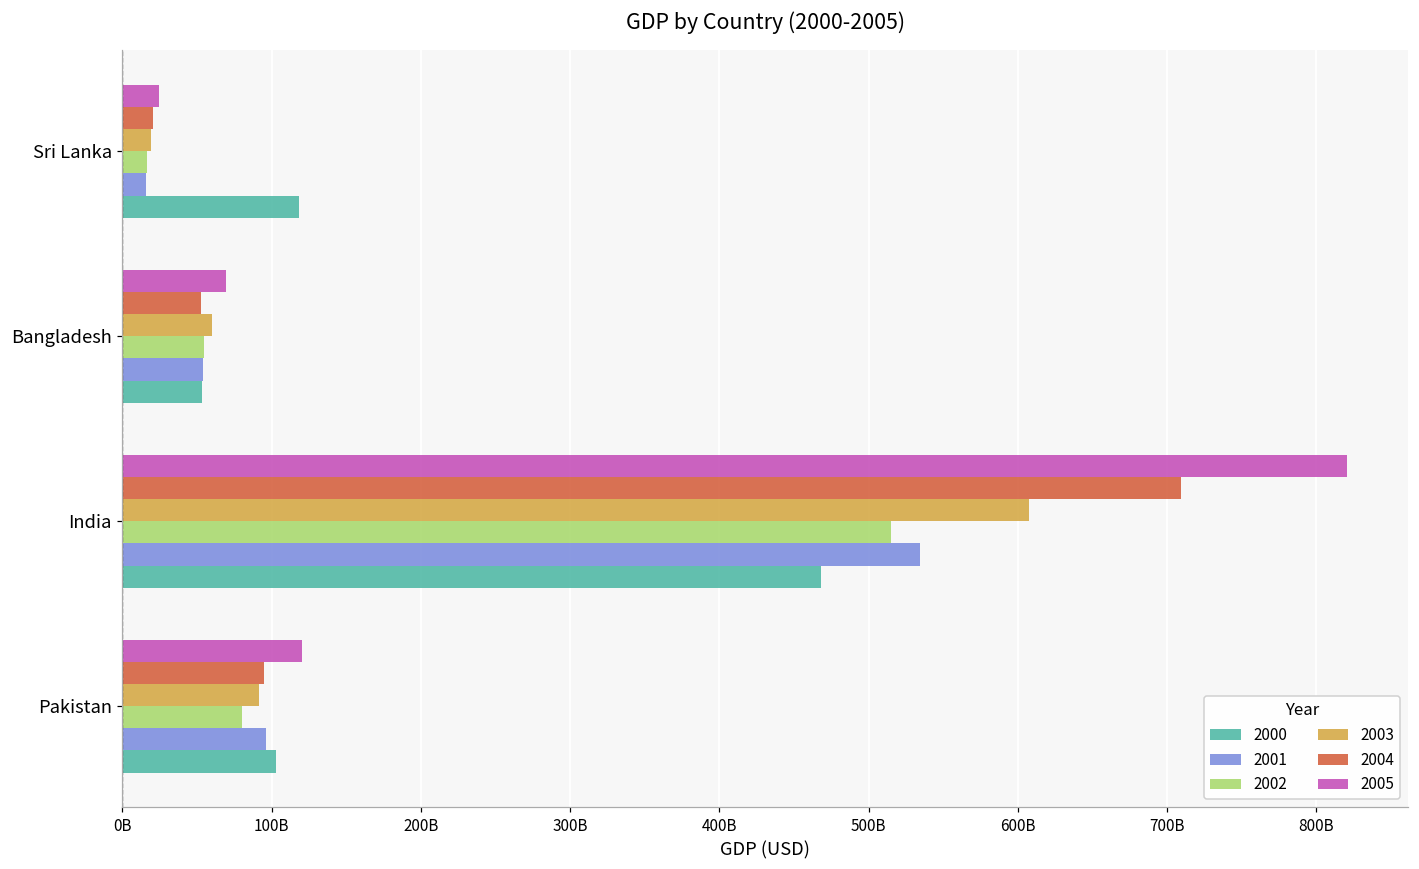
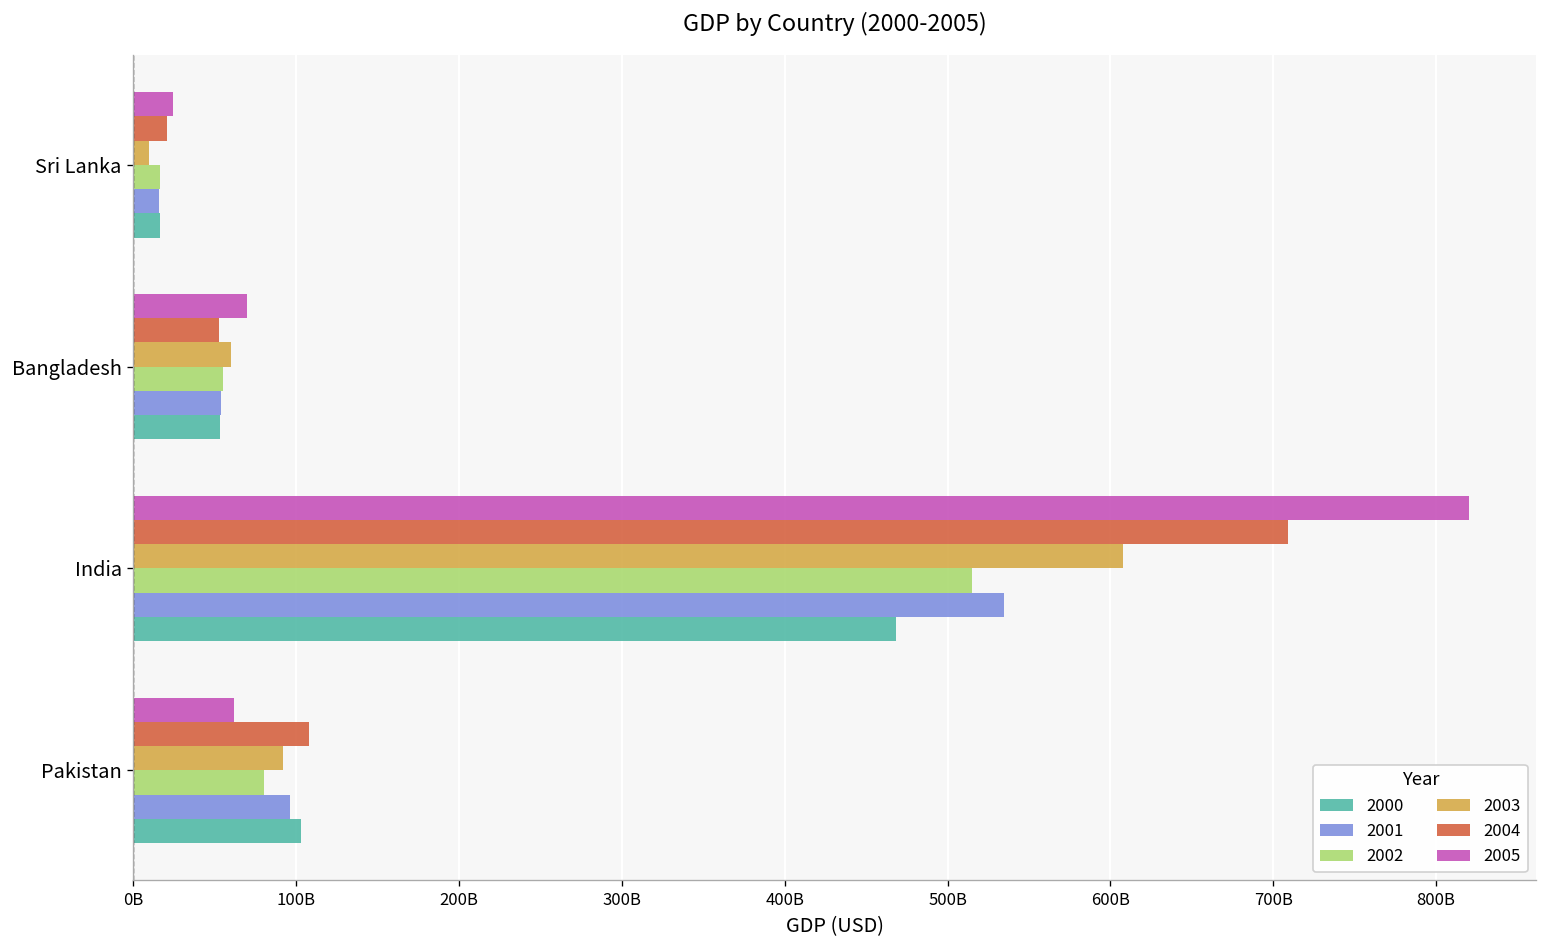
  {
    "2000": {
-     "Sri Lanka": 119000000000,
+     "Sri Lanka": 16000000000,
      "Bangladesh": 53000000000,
      "India": 468000000000,
      "Pakistan": 103000000000
    },
    "2001": {
      "Sri Lanka": 16000000000,
      "Bangladesh": 54000000000,
      "India": 534000000000,
      "Pakistan": 96000000000
    },
    "2002": {
      "Sri Lanka": 17000000000,
      "Bangladesh": 55000000000,
      "India": 515000000000,
      "Pakistan": 80000000000
    },
    "2003": {
-     "Sri Lanka": 19000000000,
+     "Sri Lanka": 9000000000,
      "Bangladesh": 60000000000,
      "India": 608000000000,
      "Pakistan": 92000000000
    },
    "2004": {
      "Sri Lanka": 21000000000,
      "Bangladesh": 53000000000,
      "India": 709000000000,
-     "Pakistan": 95000000000
+     "Pakistan": 108000000000
    },
    "2005": {
      "Sri Lanka": 24000000000,
      "Bangladesh": 69000000000,
      "India": 820000000000,
-     "Pakistan": 120000000000
+     "Pakistan": 62000000000
    }
  }
